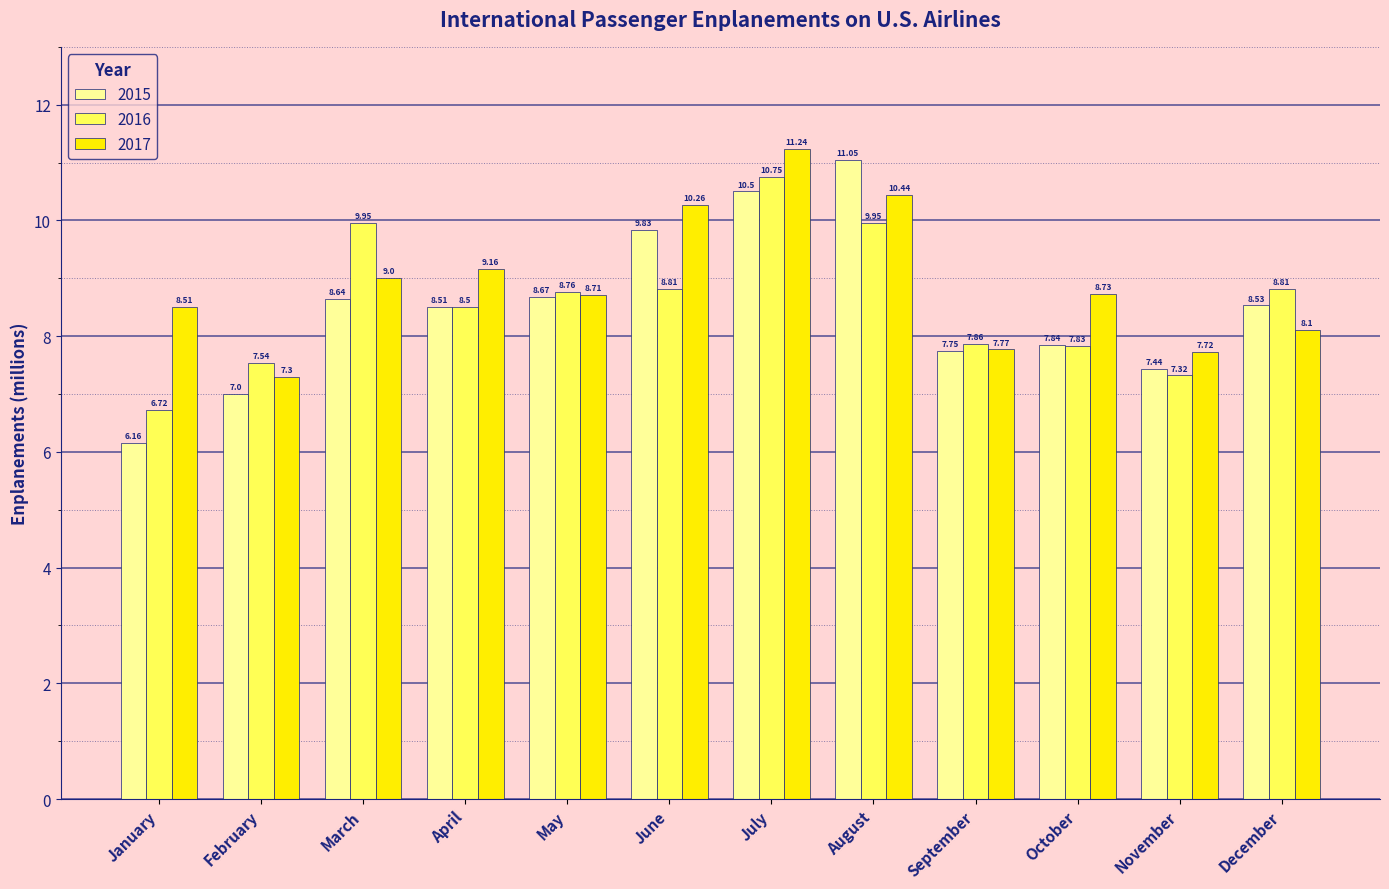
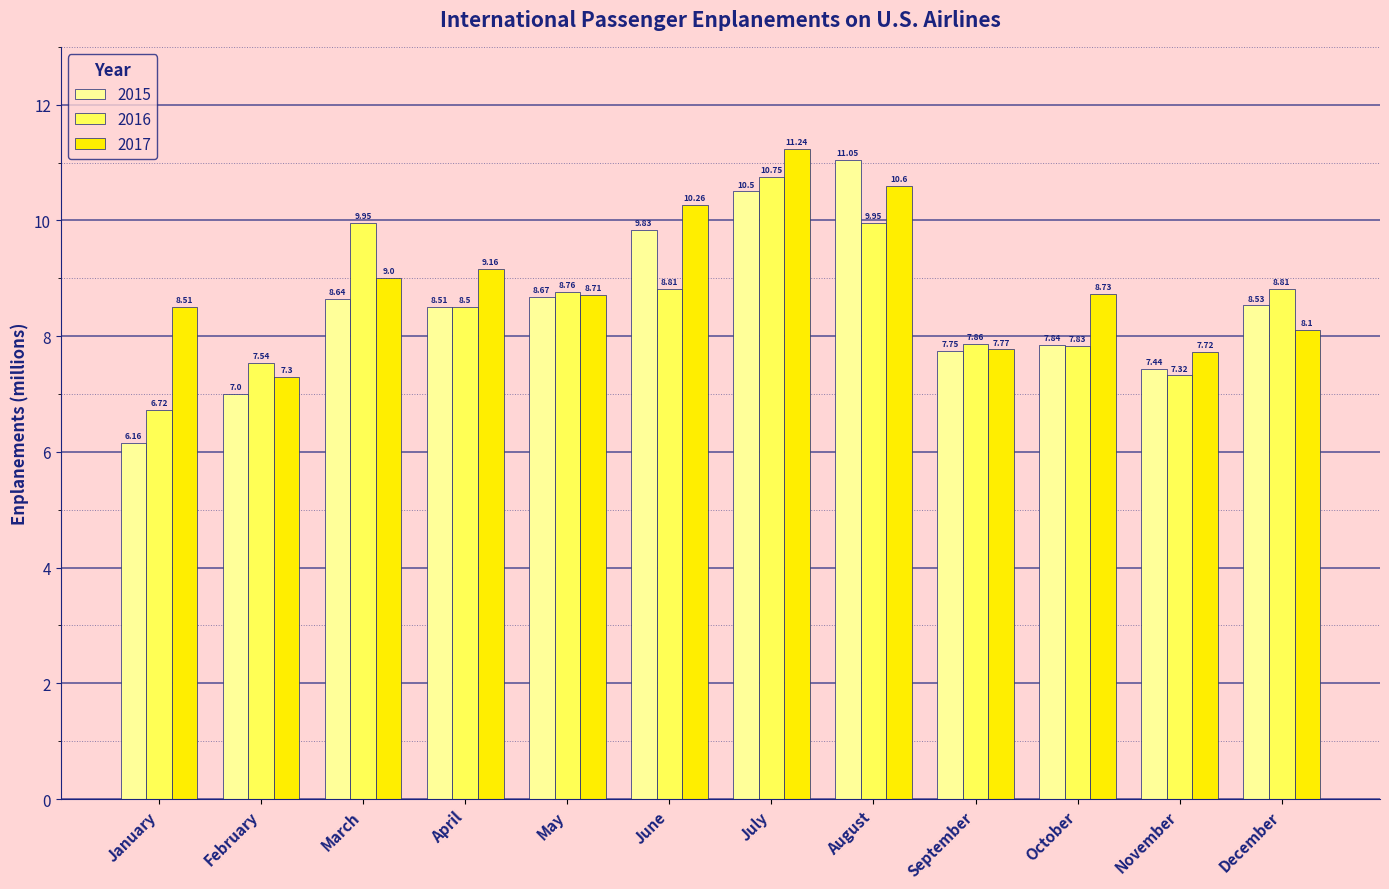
  {
    "2015": {
      "January": 6.16,
      "February": 7.0,
      "March": 8.64,
      "April": 8.51,
      "May": 8.67,
      "June": 9.83,
      "July": 10.5,
      "August": 11.05,
      "September": 7.75,
      "October": 7.84,
      "November": 7.44,
      "December": 8.53
    },
    "2016": {
      "January": 6.72,
      "February": 7.54,
      "March": 9.95,
      "April": 8.5,
      "May": 8.76,
      "June": 8.81,
      "July": 10.75,
      "August": 9.95,
      "September": 7.86,
      "October": 7.83,
      "November": 7.32,
      "December": 8.81
    },
    "2017": {
      "January": 8.51,
      "February": 7.3,
      "March": 9.0,
      "April": 9.16,
      "May": 8.71,
      "June": 10.26,
      "July": 11.24,
-     "August": 10.44,
+     "August": 10.6,
      "September": 7.77,
      "October": 8.73,
      "November": 7.72,
      "December": 8.1
    }
  }
